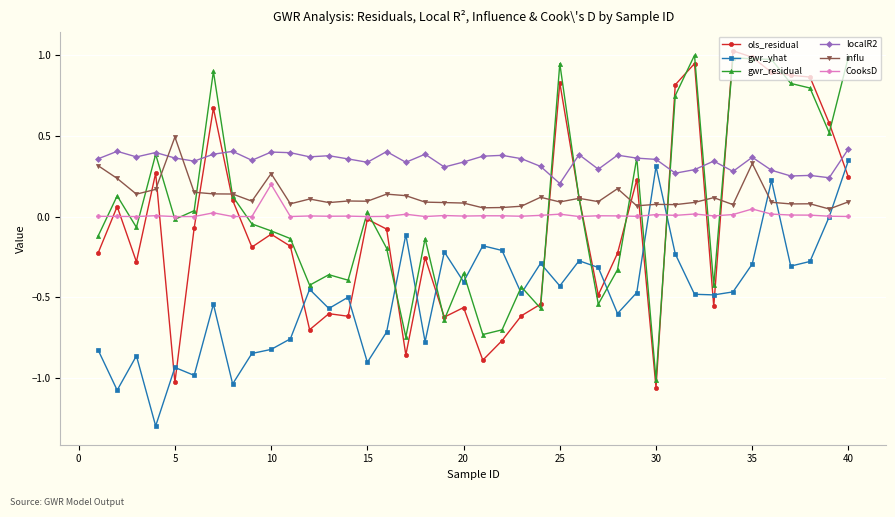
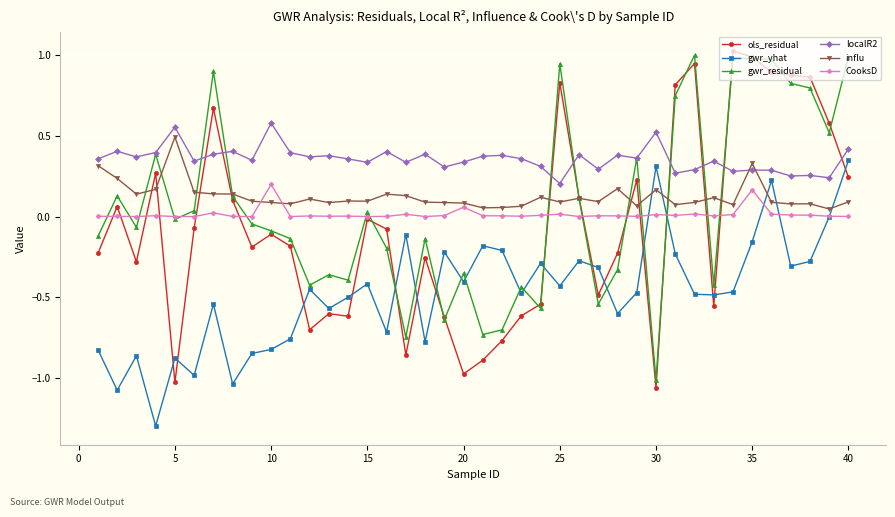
  {
    "ols_residual": {
      "5": -1.03,
      "10": -0.11,
      "15": -0.02,
-     "20": -0.56,
+     "20": -0.97,
      "25": 0.83,
      "30": -1.06,
      "40": 0.24
    },
    "gwr_yhat": {
-     "5": -0.93,
+     "5": -0.88,
      "10": -0.82,
-     "15": -0.90,
+     "15": -0.42,
      "20": -0.40,
      "25": -0.43,
      "30": 0.31,
-     "35": -0.29,
+     "35": -0.15,
      "40": 0.35
    },
    "gwr_residual": {
      "5": -0.02,
      "10": -0.09,
      "15": 0.03,
      "20": -0.35,
      "25": 0.95,
      "30": -1.01
    },
    "localR2": {
-     "5": 0.36,
-     "10": 0.40,
+     "5": 0.55,
+     "10": 0.58,
      "15": 0.34,
      "20": 0.34,
      "25": 0.20,
-     "30": 0.35,
-     "35": 0.37,
+     "30": 0.52,
+     "35": 0.29,
      "40": 0.42
    },
    "influ": {
      "5": 0.49,
-     "10": 0.27,
+     "10": 0.09,
      "15": 0.09,
      "20": 0.08,
      "25": 0.09,
-     "30": 0.08,
+     "30": 0.17,
      "35": 0.33,
      "40": 0.09
    },
    "CooksD": {
      "5": 0.00,
      "10": 0.20,
      "15": 0.00,
-     "20": 0.00,
+     "20": 0.06,
      "25": 0.01,
      "30": 0.01,
-     "35": 0.05,
+     "35": 0.16,
      "40": 0.00
    }
  }
